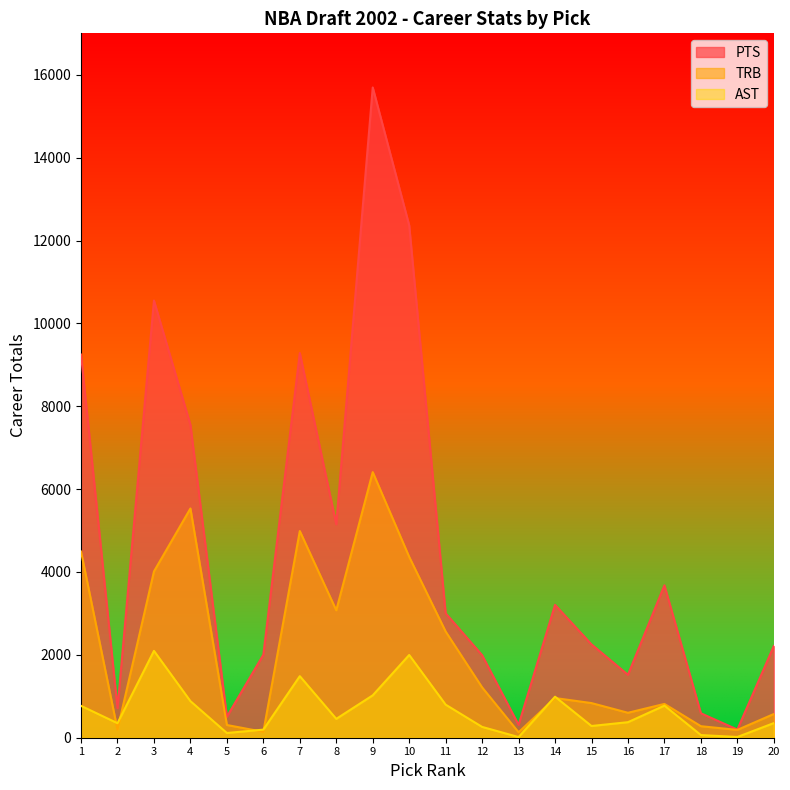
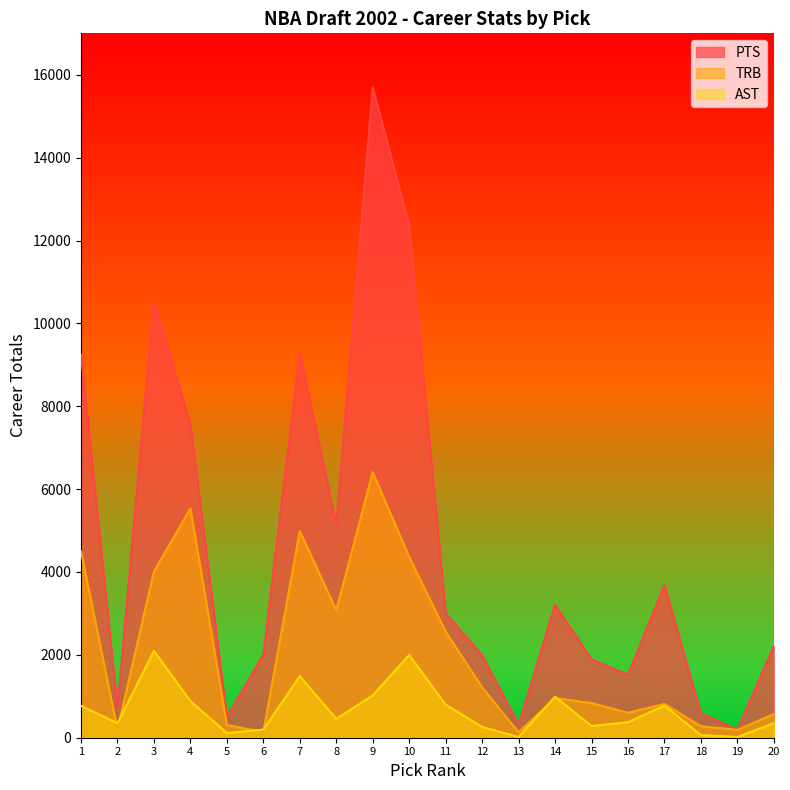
  {
    "PTS": {
      "1": 9200,
      "2": 700,
      "3": 10600,
      "4": 7600,
      "5": 500,
      "6": 2000,
      "7": 9300,
      "8": 5200,
      "9": 15700,
      "10": 12400,
      "11": 3000,
      "12": 2000,
      "13": 300,
      "14": 3200,
-     "15": 2300,
+     "15": 1900,
      "16": 1500,
      "17": 3700,
      "18": 600,
      "20": 2200
    }
  }
